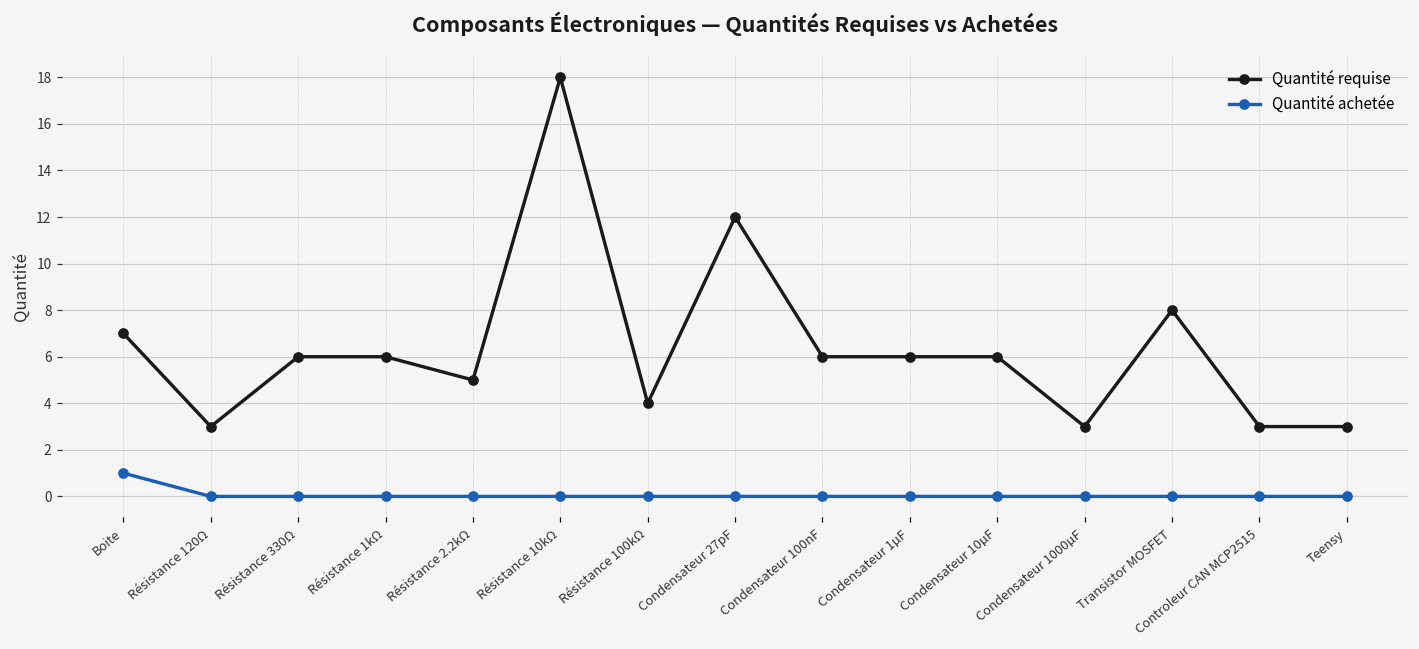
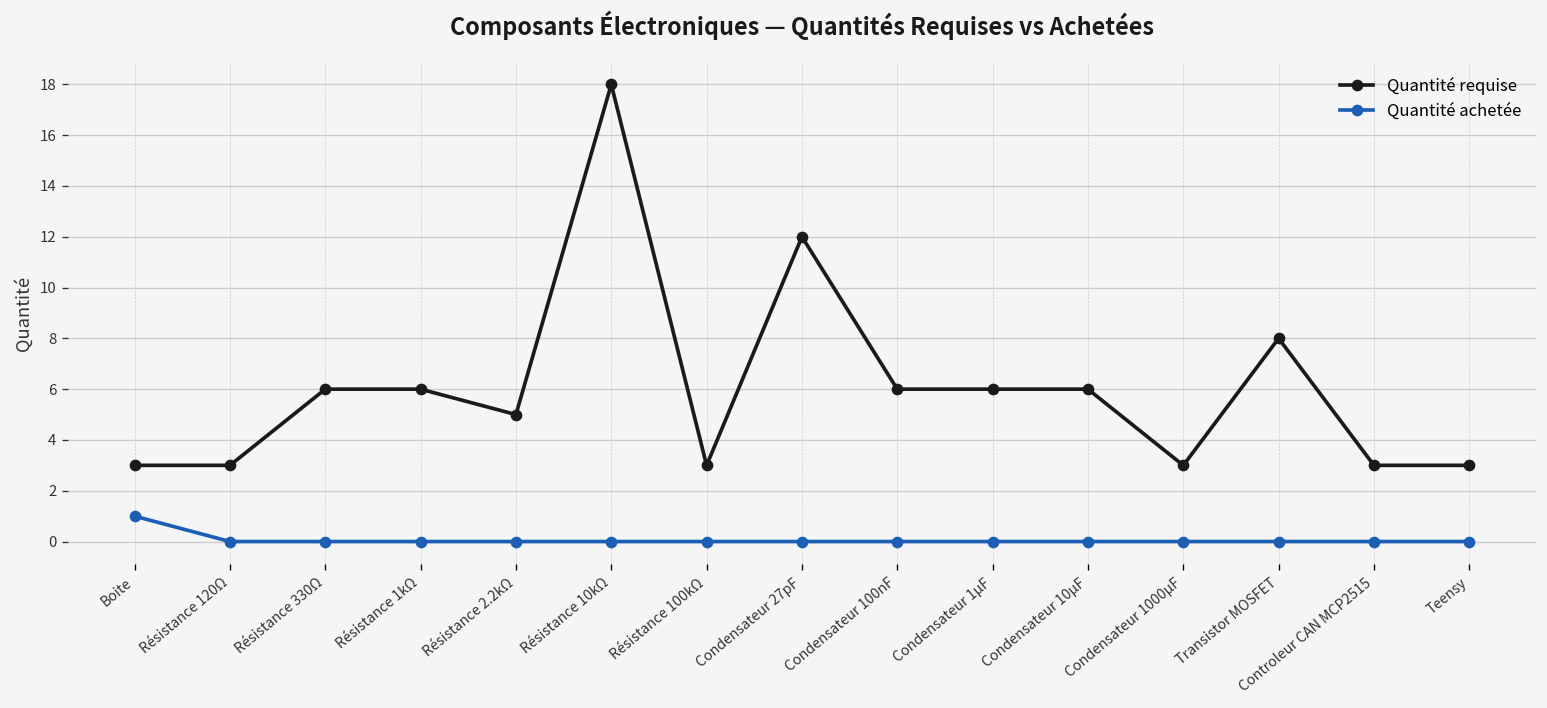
  {
    "Quantité requise": {
-     "Boite": 7,
+     "Boite": 3,
      "Résistance 120Ω": 3,
      "Résistance 330Ω": 6,
      "Résistance 1kΩ": 6,
      "Résistance 2.2kΩ": 5,
      "Résistance 10kΩ": 18,
-     "Résistance 100kΩ": 4,
+     "Résistance 100kΩ": 3,
      "Condensateur 27pF": 12,
      "Condensateur 100nF": 6,
      "Condensateur 1µF": 6,
      "Condensateur 10µF": 6,
      "Condensateur 1000µF": 3,
      "Transistor MOSFET": 8,
      "Controleur CAN MCP2515": 3,
      "Teensy": 3
    },
    "Quantité achetée": {
      "Boite": 1,
      "Résistance 120Ω": 0,
      "Résistance 330Ω": 0,
      "Résistance 1kΩ": 0,
      "Résistance 2.2kΩ": 0,
      "Résistance 10kΩ": 0,
      "Résistance 100kΩ": 0,
      "Condensateur 27pF": 0,
      "Condensateur 100nF": 0,
      "Condensateur 1µF": 0,
      "Condensateur 10µF": 0,
      "Condensateur 1000µF": 0,
      "Transistor MOSFET": 0,
      "Controleur CAN MCP2515": 0,
      "Teensy": 0
    }
  }
